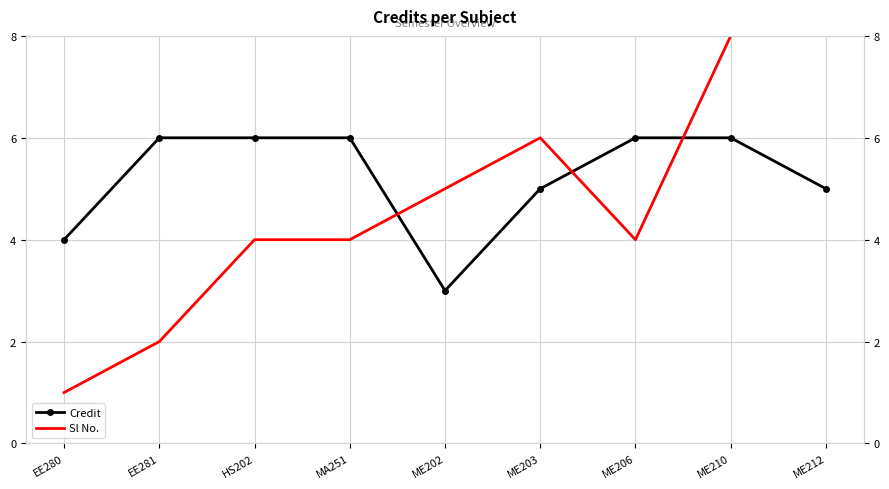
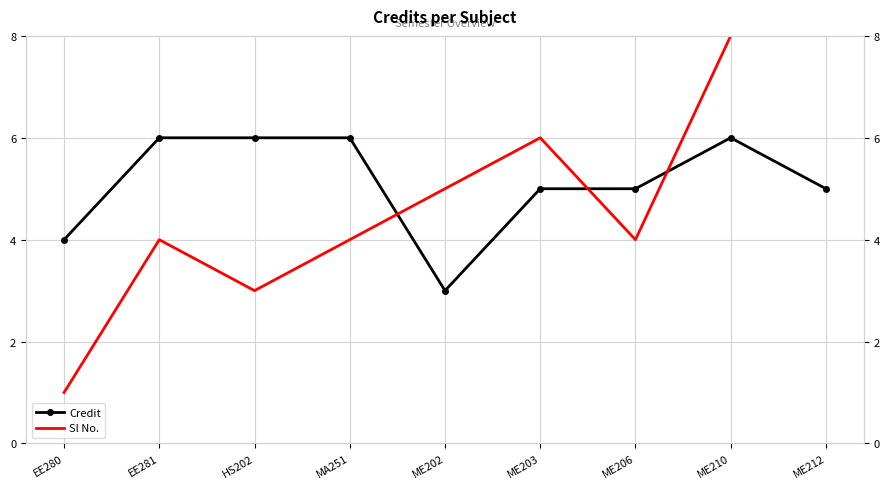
  {
    "Credit": {
      "EE280": 4,
      "EE281": 6,
      "HS202": 6,
      "MA251": 6,
      "ME202": 3,
      "ME203": 5,
-     "ME206": 6,
+     "ME206": 5,
      "ME210": 6,
      "ME212": 5
    },
    "Sl No.": {
      "EE280": 1,
-     "EE281": 2,
-     "HS202": 4,
+     "EE281": 4,
+     "HS202": 3,
      "MA251": 4,
      "ME202": 5,
      "ME203": 6,
      "ME206": 4,
      "ME210": 8
    }
  }
